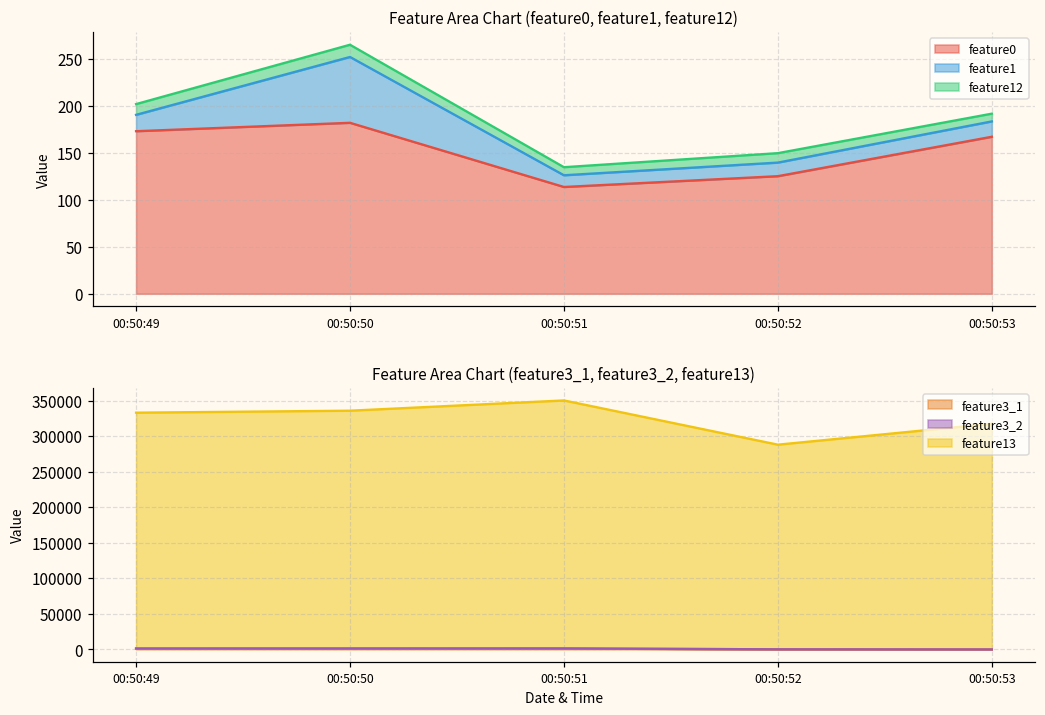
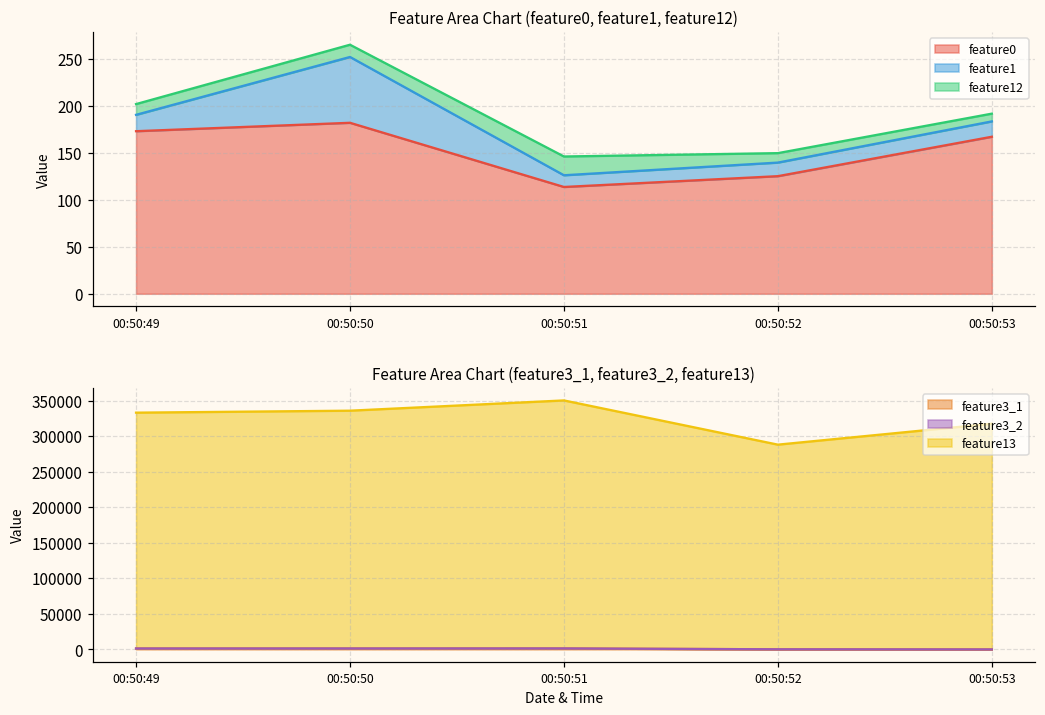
  {
    "Feature Area Chart (feature0, feature1, feature12)": {
      "feature0": {
        "00:50:49": 170,
        "00:50:50": 180,
        "00:50:51": 110,
        "00:50:52": 130,
        "00:50:53": 170
      },
      "feature1": {
        "00:50:49": 20,
        "00:50:50": 70,
        "00:50:51": 10,
        "00:50:52": 10,
        "00:50:53": 20
      },
      "feature12": {
        "00:50:49": 10,
        "00:50:50": 10,
-       "00:50:51": 10,
+       "00:50:51": 20,
        "00:50:52": 10,
        "00:50:53": 10
      }
    },
    "Feature Area Chart (feature3_1, feature3_2, feature13)": {
      "feature3_2": {
        "00:50:49": 0,
        "00:50:50": 0,
        "00:50:51": 0,
        "00:50:52": 0,
        "00:50:53": 0
      },
      "feature13": {
        "00:50:49": 330000,
        "00:50:51": 350000,
        "00:50:52": 290000
      }
    }
  }
